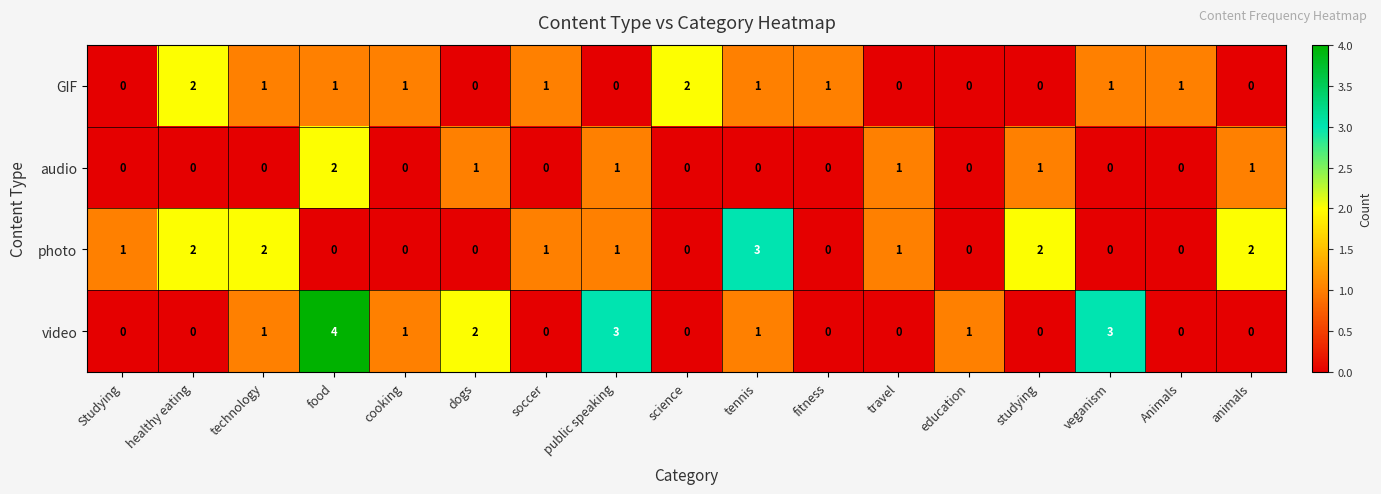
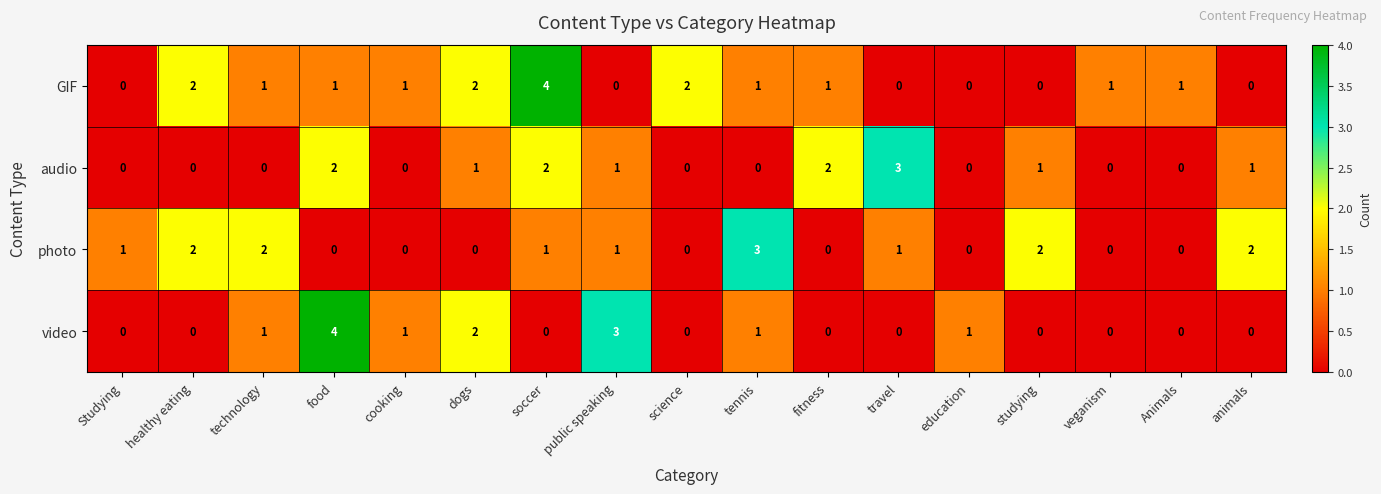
  {
    "GIF": {
      "Studying": 0,
      "healthy eating": 2,
      "technology": 1,
      "food": 1,
      "cooking": 1,
-     "dogs": 0,
-     "soccer": 1,
+     "dogs": 2,
+     "soccer": 4,
      "public speaking": 0,
      "science": 2,
      "tennis": 1,
      "fitness": 1,
      "travel": 0,
      "education": 0,
      "studying": 0,
      "veganism": 1,
      "Animals": 1,
      "animals": 0
    },
    "audio": {
      "Studying": 0,
      "healthy eating": 0,
      "technology": 0,
      "food": 2,
      "cooking": 0,
      "dogs": 1,
-     "soccer": 0,
+     "soccer": 2,
      "public speaking": 1,
      "science": 0,
      "tennis": 0,
-     "fitness": 0,
-     "travel": 1,
+     "fitness": 2,
+     "travel": 3,
      "education": 0,
      "studying": 1,
      "veganism": 0,
      "Animals": 0,
      "animals": 1
    },
    "photo": {
      "Studying": 1,
      "healthy eating": 2,
      "technology": 2,
      "food": 0,
      "cooking": 0,
      "dogs": 0,
      "soccer": 1,
      "public speaking": 1,
      "science": 0,
      "tennis": 3,
      "fitness": 0,
      "travel": 1,
      "education": 0,
      "studying": 2,
      "veganism": 0,
      "Animals": 0,
      "animals": 2
    },
    "video": {
      "Studying": 0,
      "healthy eating": 0,
      "technology": 1,
      "food": 4,
      "cooking": 1,
      "dogs": 2,
      "soccer": 0,
      "public speaking": 3,
      "science": 0,
      "tennis": 1,
      "fitness": 0,
      "travel": 0,
      "education": 1,
      "studying": 0,
-     "veganism": 3,
+     "veganism": 0,
      "Animals": 0,
      "animals": 0
    }
  }
